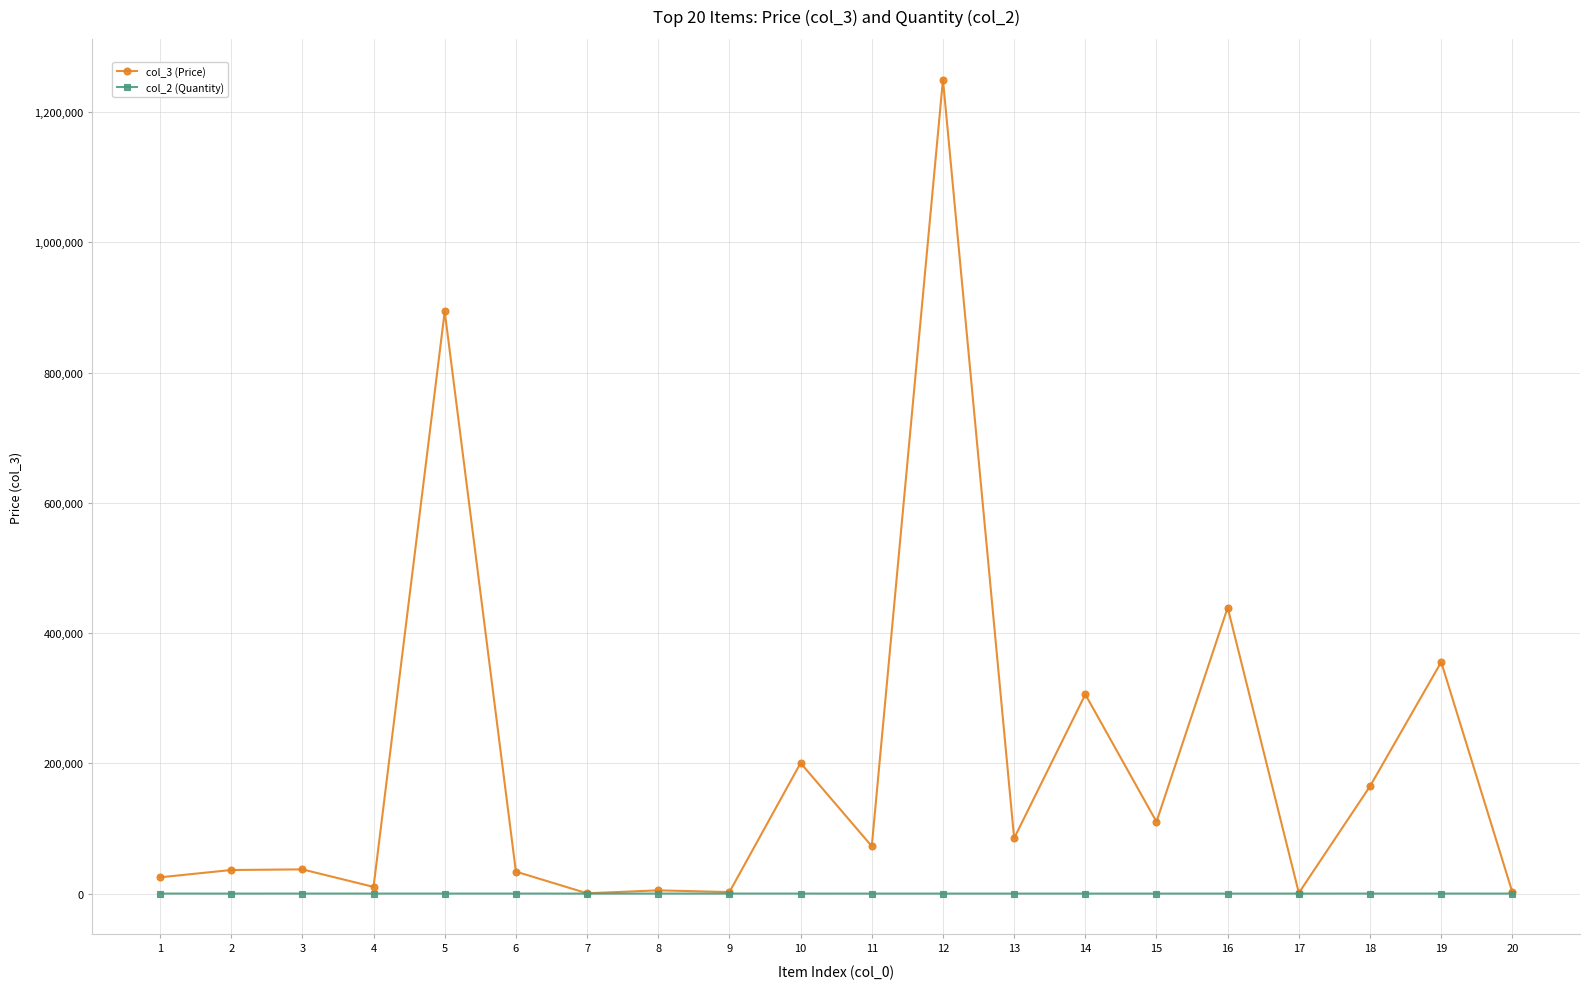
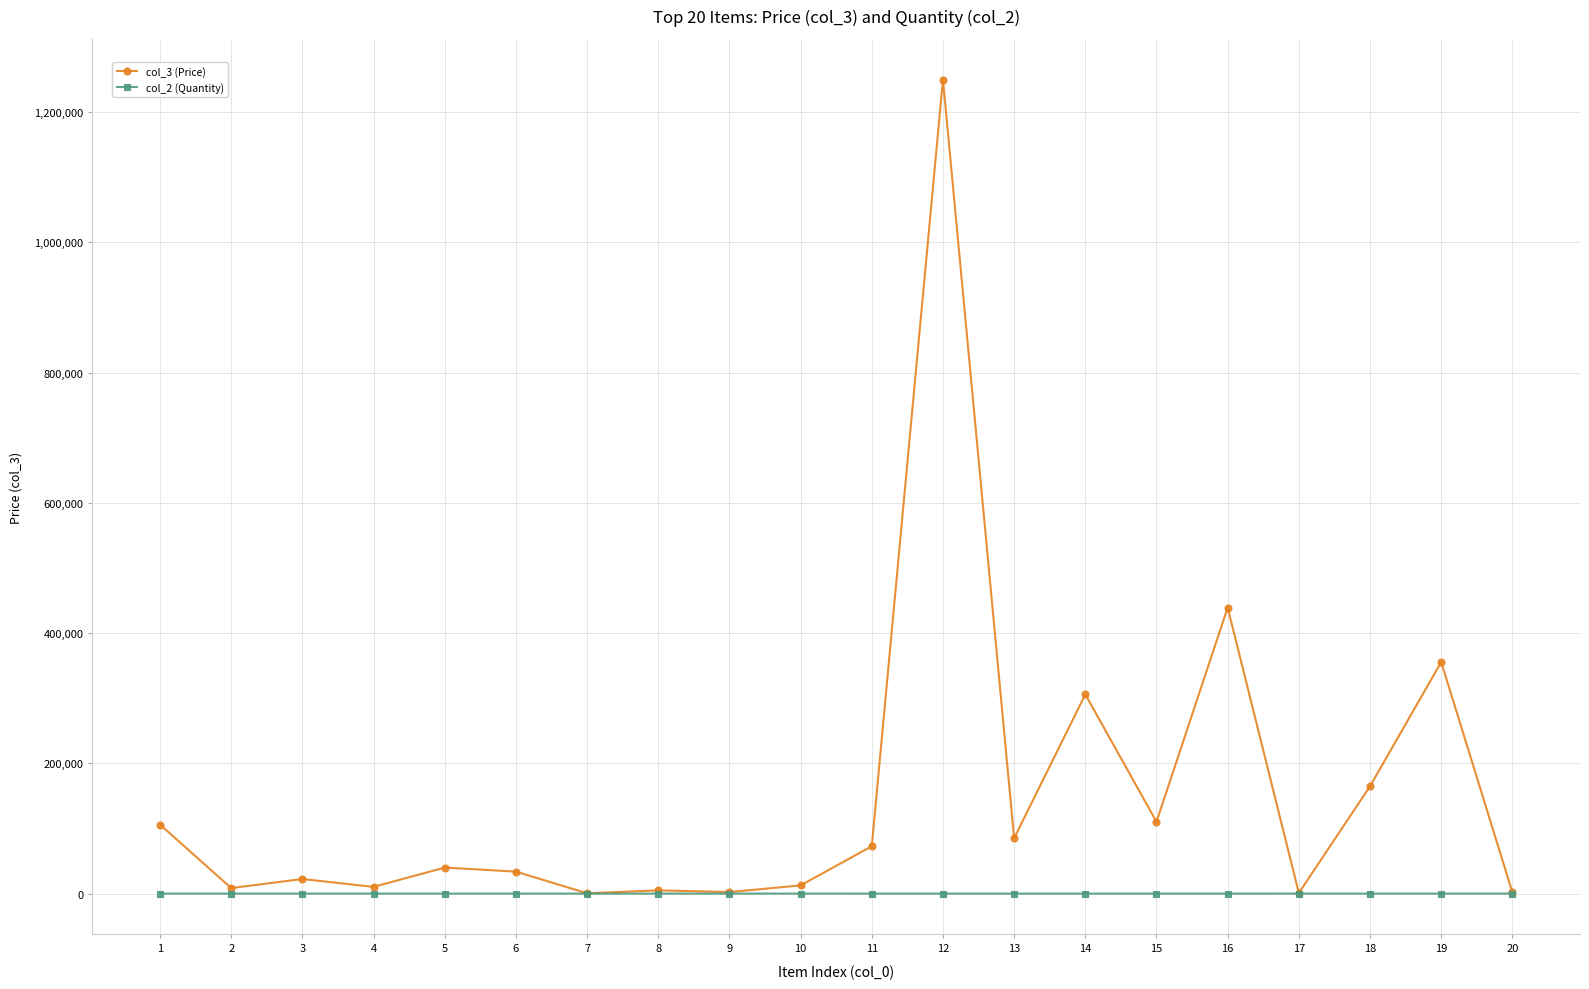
  {
    "col_3 (Price)": {
-     "1": "30,000",
-     "2": "40,000",
-     "3": "40,000",
+     "1": "110,000",
+     "2": "10,000",
+     "3": "20,000",
      "4": "10,000",
-     "5": "890,000",
+     "5": "40,000",
      "6": "30,000",
      "8": "10,000",
-     "10": "200,000",
+     "10": "10,000",
      "11": "70,000",
      "12": "1,250,000",
      "13": "90,000",
      "14": "310,000",
      "15": "110,000",
      "16": "440,000",
      "18": "160,000",
      "19": "360,000"
    },
    "col_2 (Quantity)": {
      "1": "0",
      "2": "0",
      "3": "0",
      "4": "0",
      "5": "0",
      "6": "0",
      "8": "0",
      "10": "0",
      "11": "0",
      "12": "0",
      "13": "0",
      "14": "0",
      "15": "0",
      "16": "0",
      "18": "0",
      "19": "0"
    }
  }
